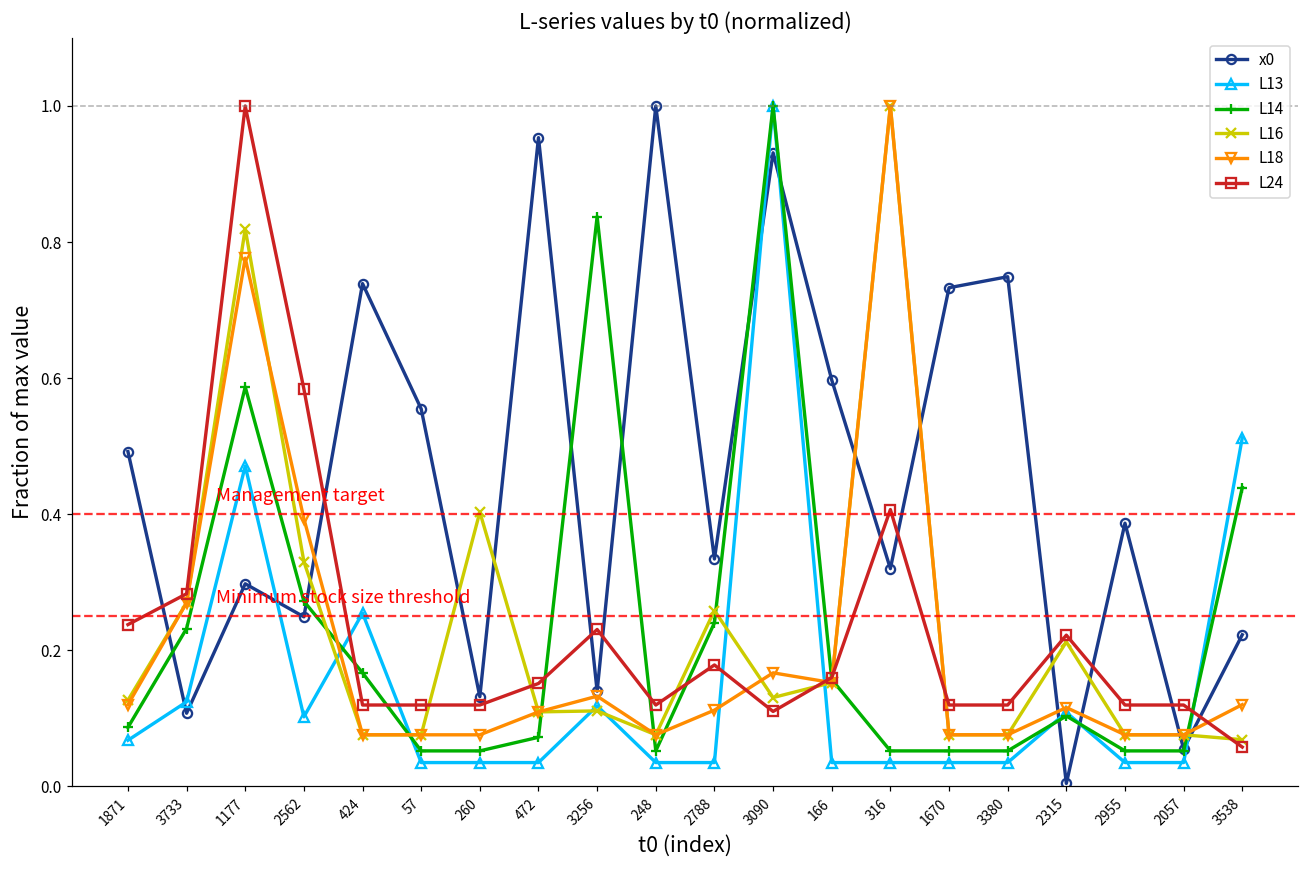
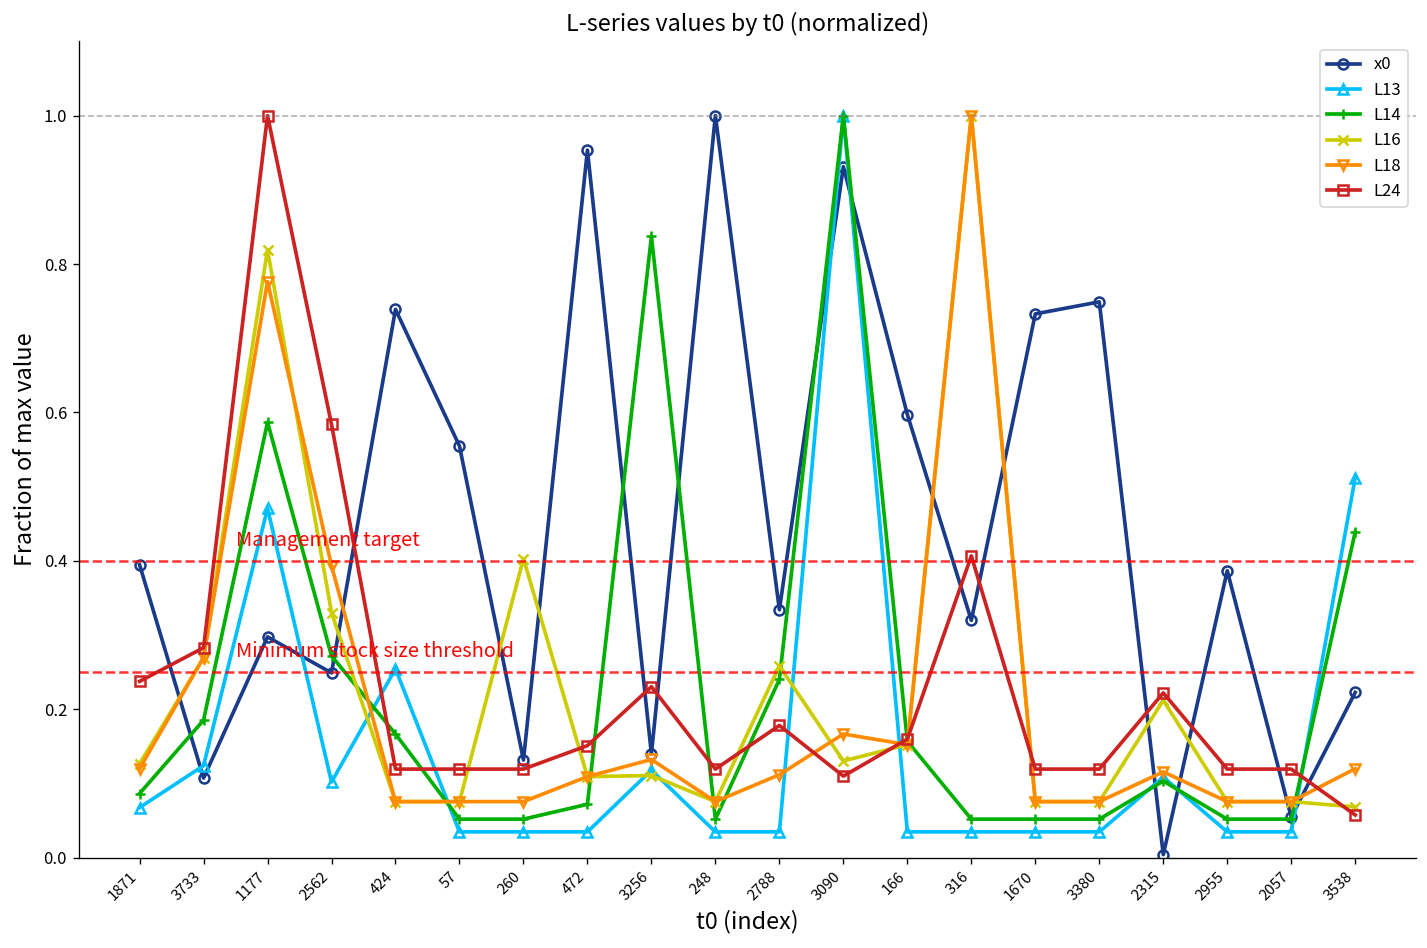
  {
    "x0": {
-     "1871": 0.49,
+     "1871": 0.39,
      "3733": 0.11,
      "1177": 0.30,
      "2562": 0.25,
      "424": 0.74,
      "57": 0.55,
      "260": 0.13,
      "472": 0.95,
      "3256": 0.14,
      "248": 1.00,
      "2788": 0.33,
      "3090": 0.93,
      "166": 0.60,
      "316": 0.32,
      "1670": 0.73,
      "3380": 0.75,
      "2315": 0.00,
      "2955": 0.39,
      "3538": 0.22
    },
    "L13": {
      "1871": 0.07,
      "3733": 0.12,
      "1177": 0.47,
      "2562": 0.10,
      "424": 0.25,
      "57": 0.03,
      "260": 0.03,
      "472": 0.03,
      "3256": 0.12,
      "248": 0.03,
      "2788": 0.03,
      "166": 0.03,
      "316": 0.03,
      "1670": 0.03,
      "3380": 0.03,
      "2315": 0.11,
      "2955": 0.03,
      "2057": 0.03,
      "3538": 0.51
    },
    "L14": {
      "1871": 0.09,
-     "3733": 0.23,
+     "3733": 0.19,
      "1177": 0.59,
      "2562": 0.27,
      "424": 0.17,
      "57": 0.05,
      "260": 0.05,
      "472": 0.07,
      "3256": 0.84,
      "248": 0.05,
      "2788": 0.24,
      "316": 0.05,
      "1670": 0.05,
      "3380": 0.05,
      "2315": 0.10,
      "2955": 0.05,
      "3538": 0.44
    },
    "L16": {
      "1871": 0.13,
      "1177": 0.82,
      "2562": 0.33,
      "260": 0.40,
      "3256": 0.11,
      "2788": 0.26,
      "3090": 0.13,
      "2315": 0.21,
      "3538": 0.07
    },
    "L18": {
      "1871": 0.12,
      "1177": 0.78,
      "2562": 0.39,
      "260": 0.08,
      "3256": 0.13,
      "2788": 0.11,
      "3090": 0.17,
      "2315": 0.12,
      "3538": 0.12
    },
    "L24": {
      "1871": 0.24,
      "3733": 0.28,
      "1177": 1.00,
      "2562": 0.58,
      "424": 0.12,
      "57": 0.12,
      "260": 0.12,
      "472": 0.15,
      "3256": 0.23,
      "248": 0.12,
      "2788": 0.18,
      "3090": 0.11,
      "316": 0.41,
      "1670": 0.12,
      "3380": 0.12,
      "2315": 0.22,
      "2955": 0.12,
      "2057": 0.12,
      "3538": 0.06
    }
  }
